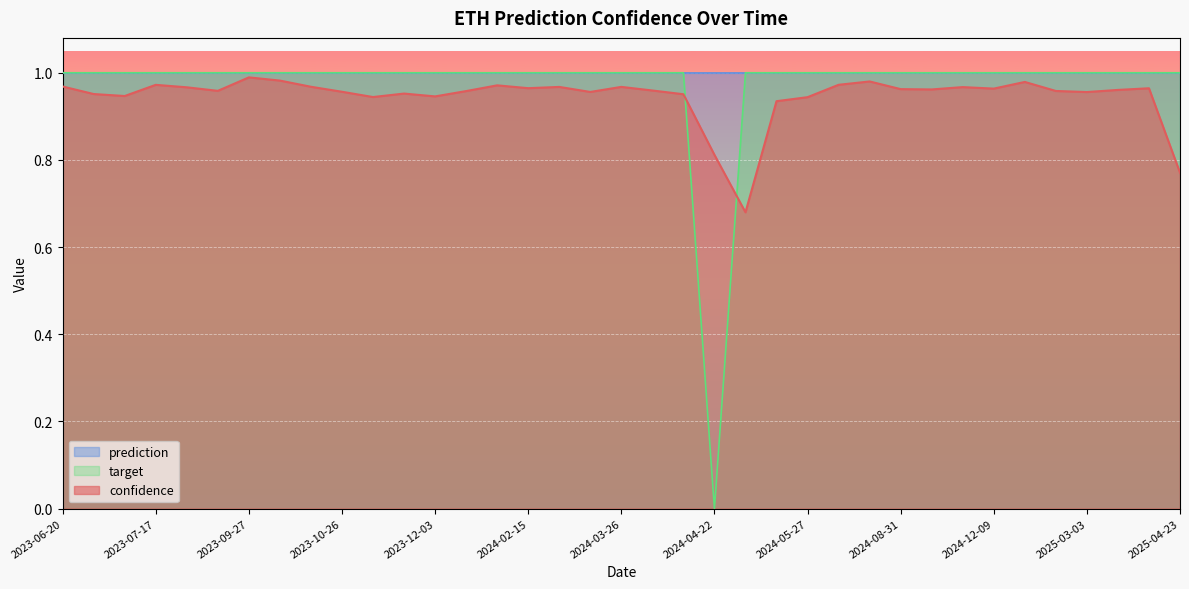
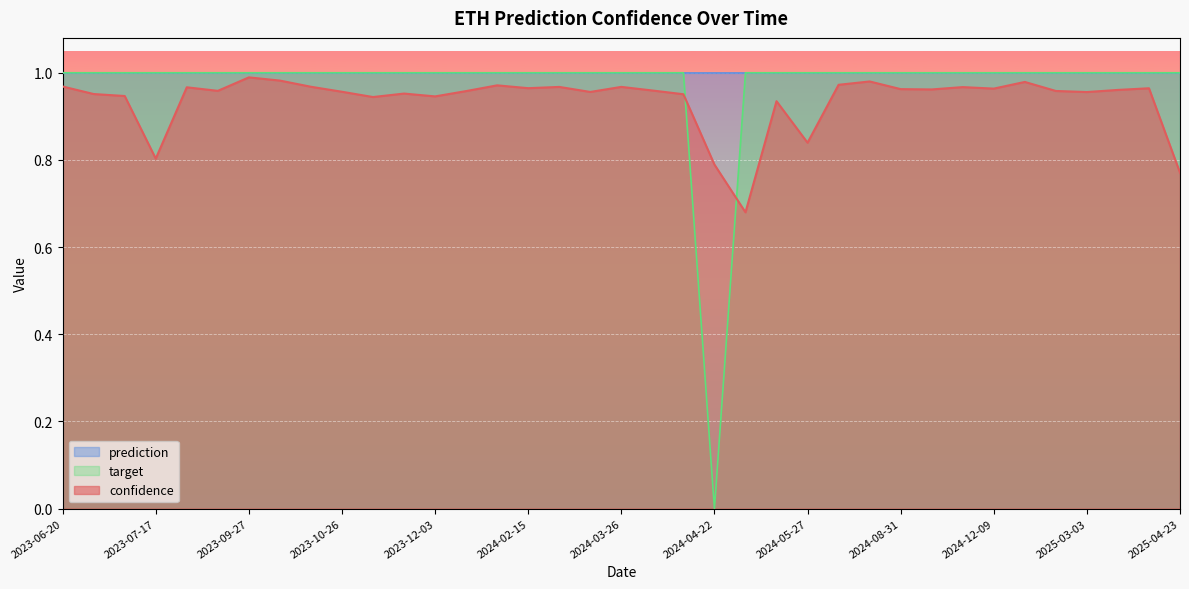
  {
    "prediction": {
      "2024-04-22": 1.00
    },
    "target": {
      "2024-04-22": 0.00
    },
    "confidence": {
      "2023-06-20": 0.97,
-     "2023-07-17": 0.97,
+     "2023-07-17": 0.80,
      "2023-09-27": 0.99,
      "2023-10-26": 0.96,
      "2023-12-03": 0.95,
      "2024-02-15": 0.96,
      "2024-03-26": 0.97,
-     "2024-04-22": 0.81,
-     "2024-05-27": 0.94,
+     "2024-04-22": 0.79,
+     "2024-05-27": 0.84,
      "2024-08-31": 0.96,
      "2024-12-09": 0.96,
      "2025-03-03": 0.96,
      "2025-04-23": 0.77
    }
  }
